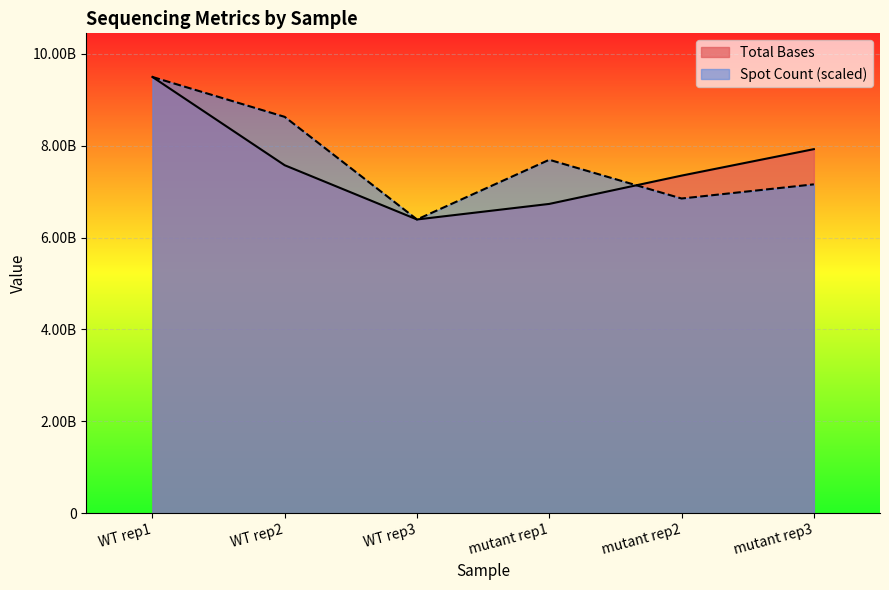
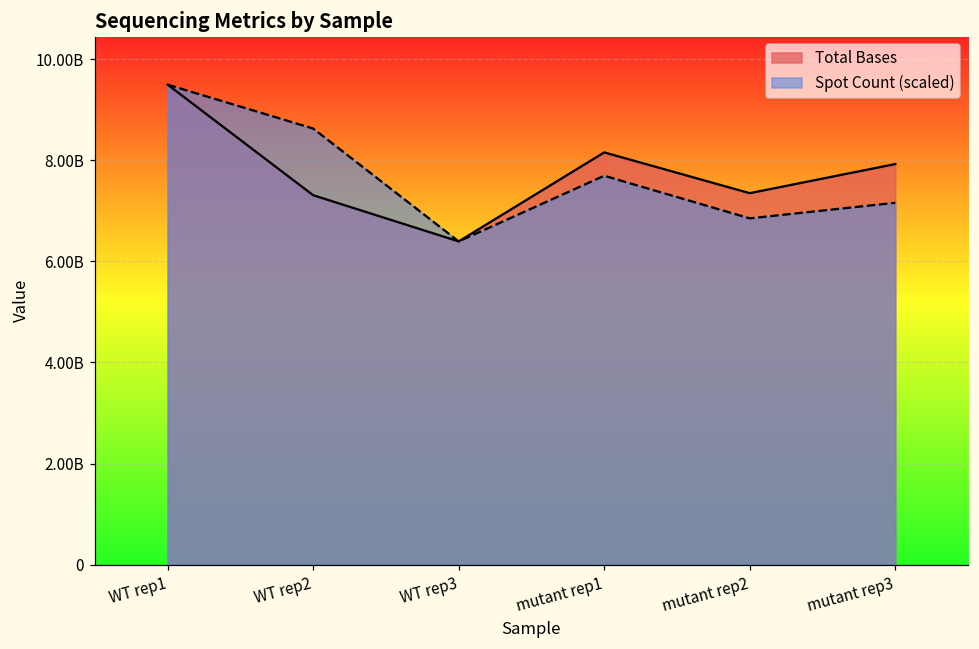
  {
    "Total Bases": {
-     "WT rep2": 7600000000,
-     "mutant rep1": 6700000000,
+     "WT rep2": 7300000000,
+     "mutant rep1": 8200000000,
      "mutant rep2": 7300000000,
      "mutant rep3": 7900000000
    },
    "Spot Count (scaled)": {
      "WT rep2": 8600000000,
      "mutant rep1": 7700000000,
      "mutant rep2": 6800000000,
      "mutant rep3": 7200000000
    }
  }
